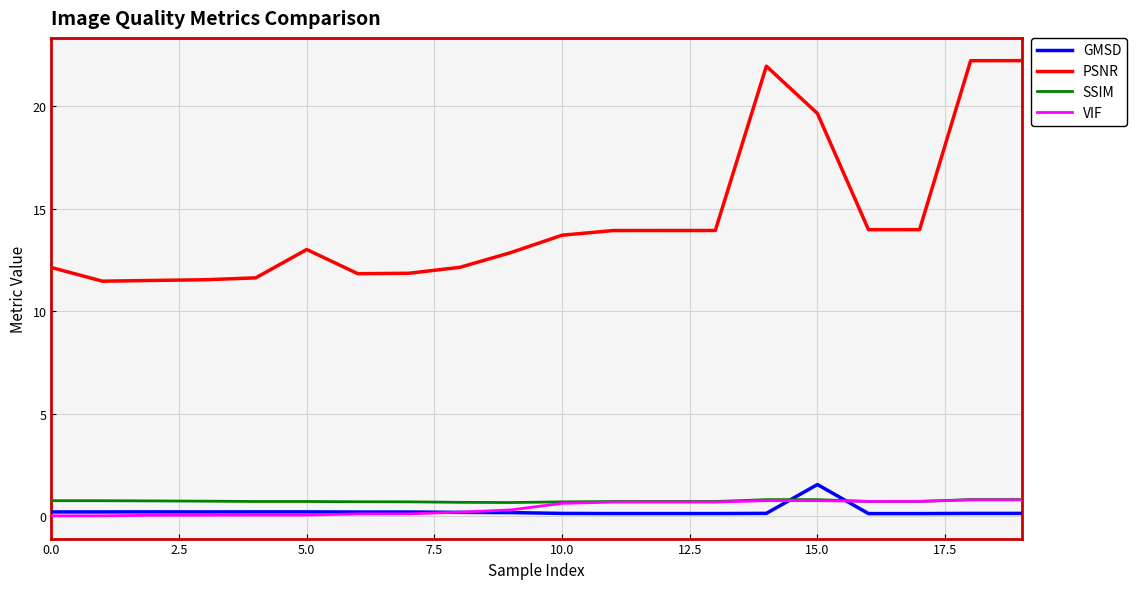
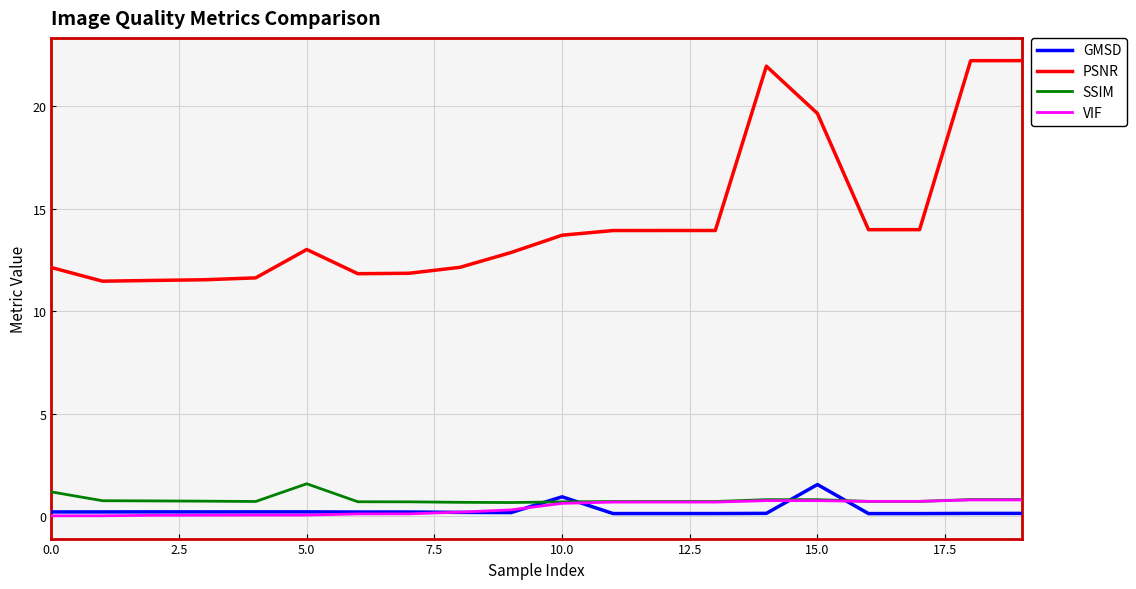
  {
    "GMSD": {
      "0.0": 0.2,
      "5.0": 0.2,
-     "10.0": 0.1,
+     "10.0": 1.0,
      "15.0": 1.6
    },
    "PSNR": {
      "0.0": 12.1,
      "5.0": 13.0,
      "10.0": 13.7,
      "15.0": 19.6
    },
    "SSIM": {
-     "0.0": 0.8,
-     "5.0": 0.7
+     "0.0": 1.2,
+     "5.0": 1.6
    },
    "VIF": {
      "0.0": 0.0,
      "5.0": 0.1
    }
  }
